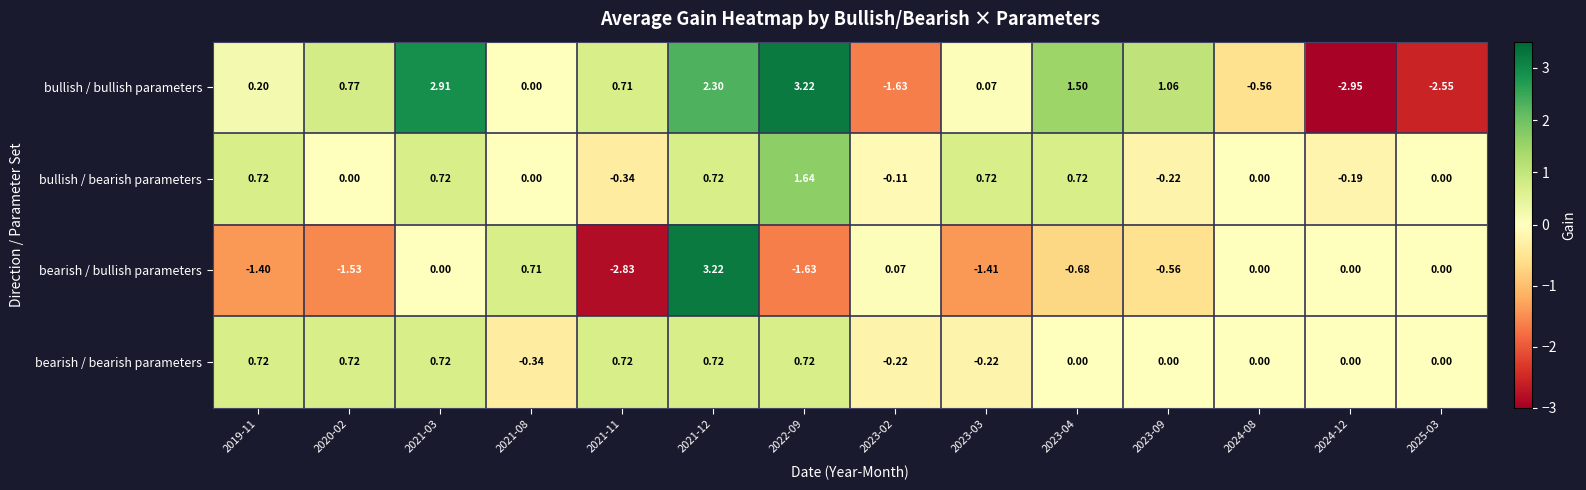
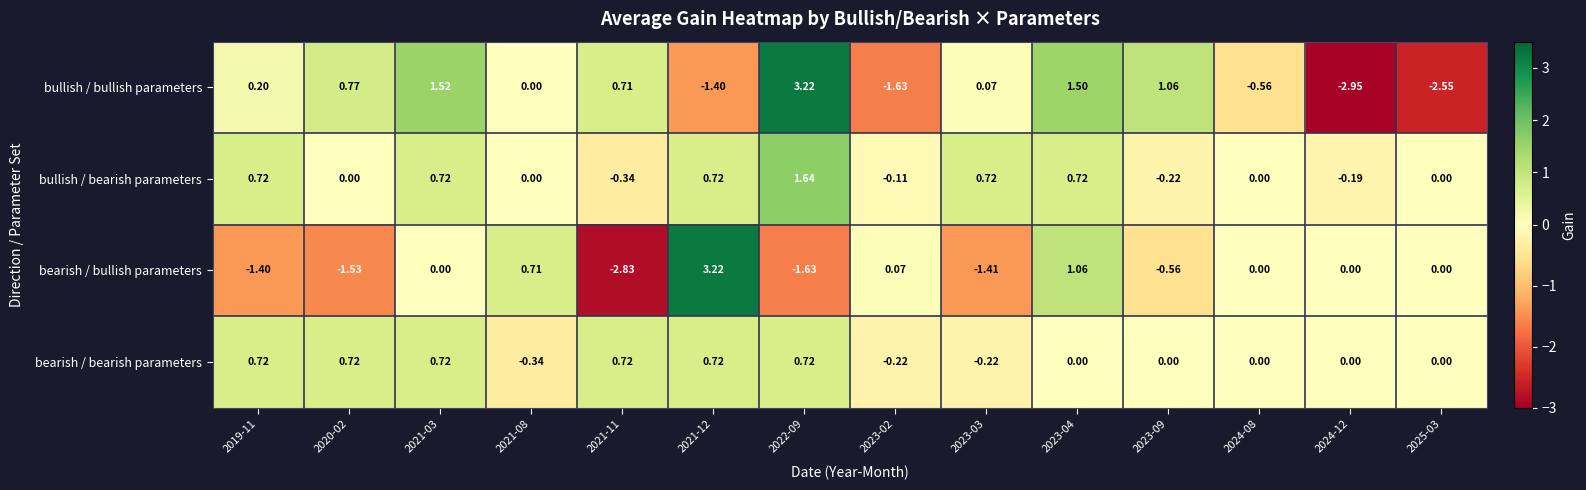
  {
    "bullish / bullish parameters": {
      "2019-11": 0.20,
      "2020-02": 0.77,
-     "2021-03": 2.91,
+     "2021-03": 1.52,
      "2021-08": 0.00,
      "2021-11": 0.71,
-     "2021-12": 2.30,
+     "2021-12": -1.40,
      "2022-09": 3.22,
      "2023-02": -1.63,
      "2023-03": 0.07,
      "2023-04": 1.50,
      "2023-09": 1.06,
      "2024-08": -0.56,
      "2024-12": -2.95,
      "2025-03": -2.55
    },
    "bullish / bearish parameters": {
      "2019-11": 0.72,
      "2020-02": 0.00,
      "2021-03": 0.72,
      "2021-08": 0.00,
      "2021-11": -0.34,
      "2021-12": 0.72,
      "2022-09": 1.64,
      "2023-02": -0.11,
      "2023-03": 0.72,
      "2023-04": 0.72,
      "2023-09": -0.22,
      "2024-08": 0.00,
      "2024-12": -0.19,
      "2025-03": 0.00
    },
    "bearish / bullish parameters": {
      "2019-11": -1.40,
      "2020-02": -1.53,
      "2021-03": 0.00,
      "2021-08": 0.71,
      "2021-11": -2.83,
      "2021-12": 3.22,
      "2022-09": -1.63,
      "2023-02": 0.07,
      "2023-03": -1.41,
-     "2023-04": -0.68,
+     "2023-04": 1.06,
      "2023-09": -0.56,
      "2024-08": 0.00,
      "2024-12": 0.00,
      "2025-03": 0.00
    },
    "bearish / bearish parameters": {
      "2019-11": 0.72,
      "2020-02": 0.72,
      "2021-03": 0.72,
      "2021-08": -0.34,
      "2021-11": 0.72,
      "2021-12": 0.72,
      "2022-09": 0.72,
      "2023-02": -0.22,
      "2023-03": -0.22,
      "2023-04": 0.00,
      "2023-09": 0.00,
      "2024-08": 0.00,
      "2024-12": 0.00,
      "2025-03": 0.00
    }
  }
